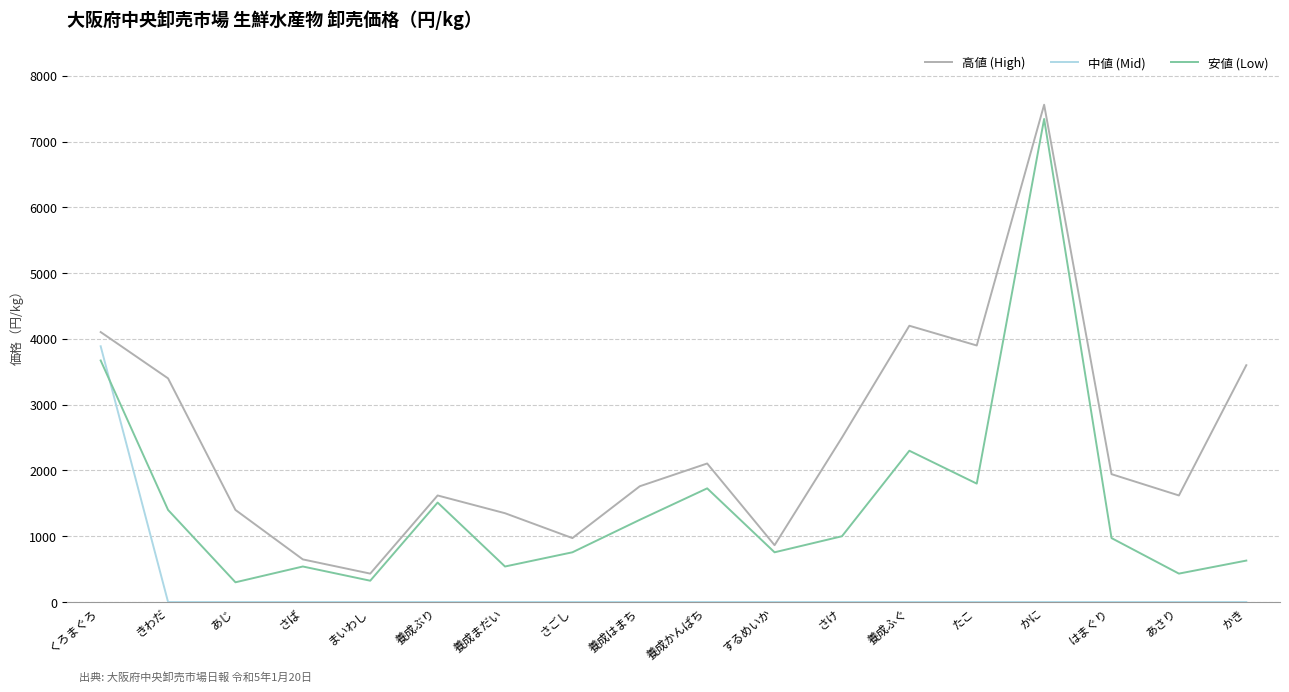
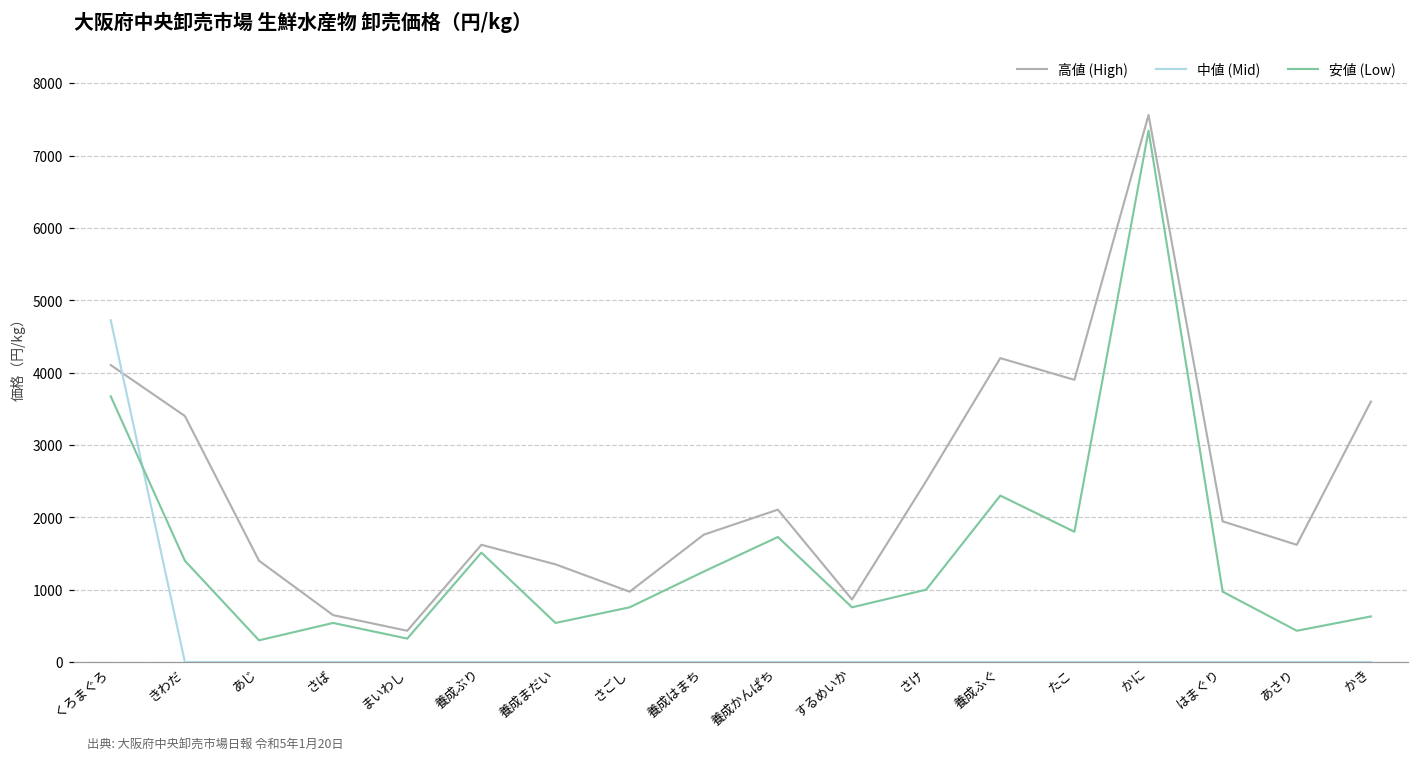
  {
    "中値 (Mid)": {
-     "くろまぐろ": 3900,
+     "くろまぐろ": 4700,
      "きわだ": 0,
      "あじ": 0,
      "さば": 0,
      "まいわし": 0,
      "養成ぶり": 0,
      "養成まだい": 0,
      "さごし": 0,
      "養成はまち": 0,
      "養成かんぱち": 0,
      "するめいか": 0,
      "さけ": 0,
      "養成ふぐ": 0,
      "たこ": 0,
      "かに": 0,
      "はまぐり": 0,
      "あさり": 0,
      "かき": 0
    }
  }
